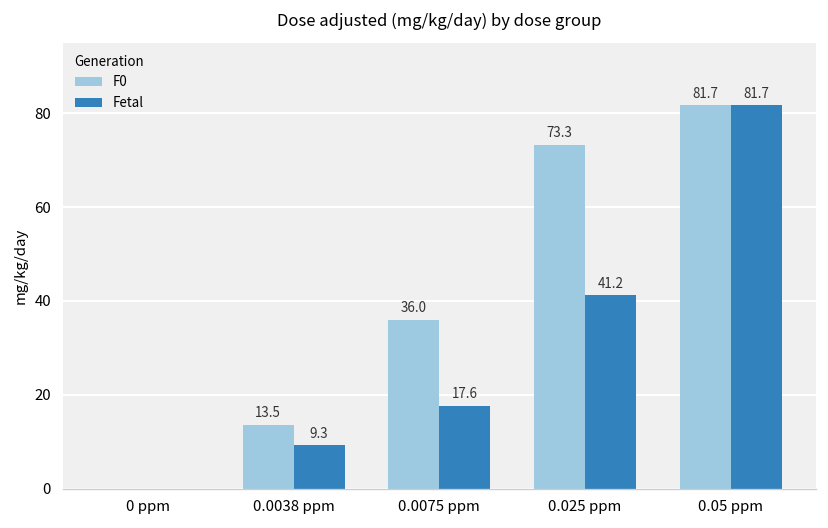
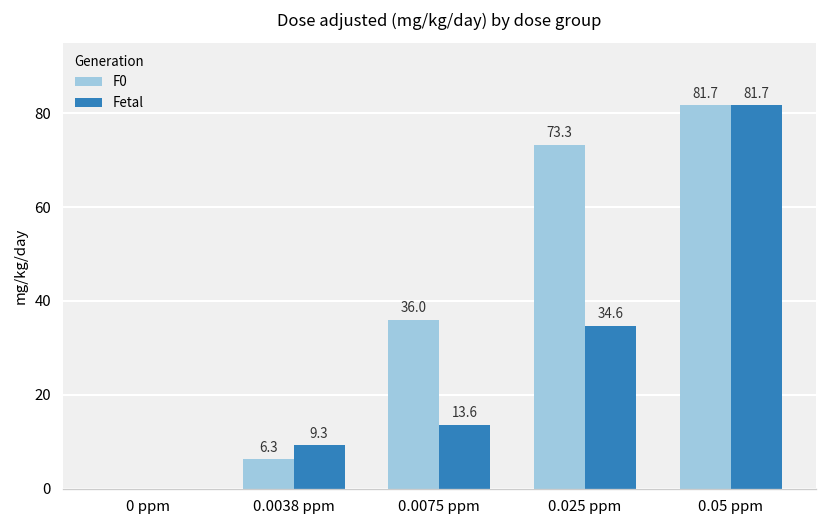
  {
    "F0": {
-     "0.0038 ppm": 13.5,
+     "0.0038 ppm": 6.3,
      "0.0075 ppm": 36.0,
      "0.025 ppm": 73.3,
      "0.05 ppm": 81.7
    },
    "Fetal": {
      "0.0038 ppm": 9.3,
-     "0.0075 ppm": 17.6,
-     "0.025 ppm": 41.2,
+     "0.0075 ppm": 13.6,
+     "0.025 ppm": 34.6,
      "0.05 ppm": 81.7
    }
  }
